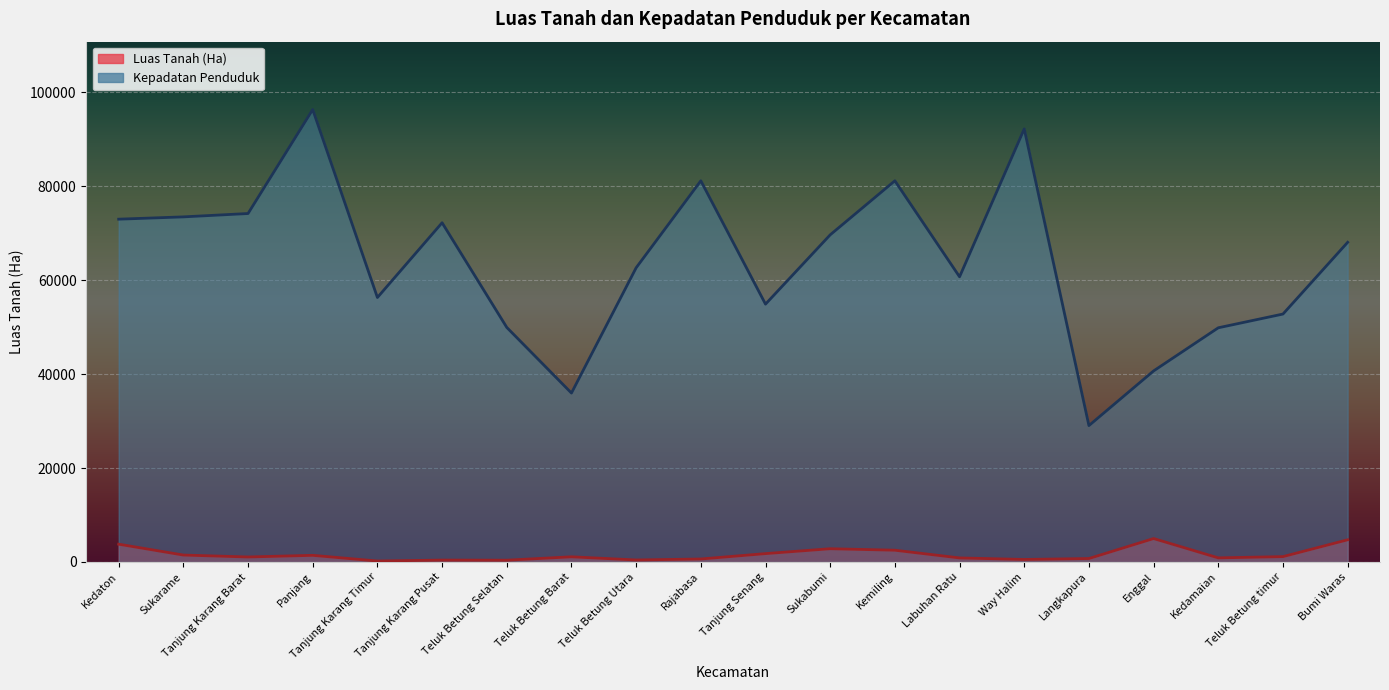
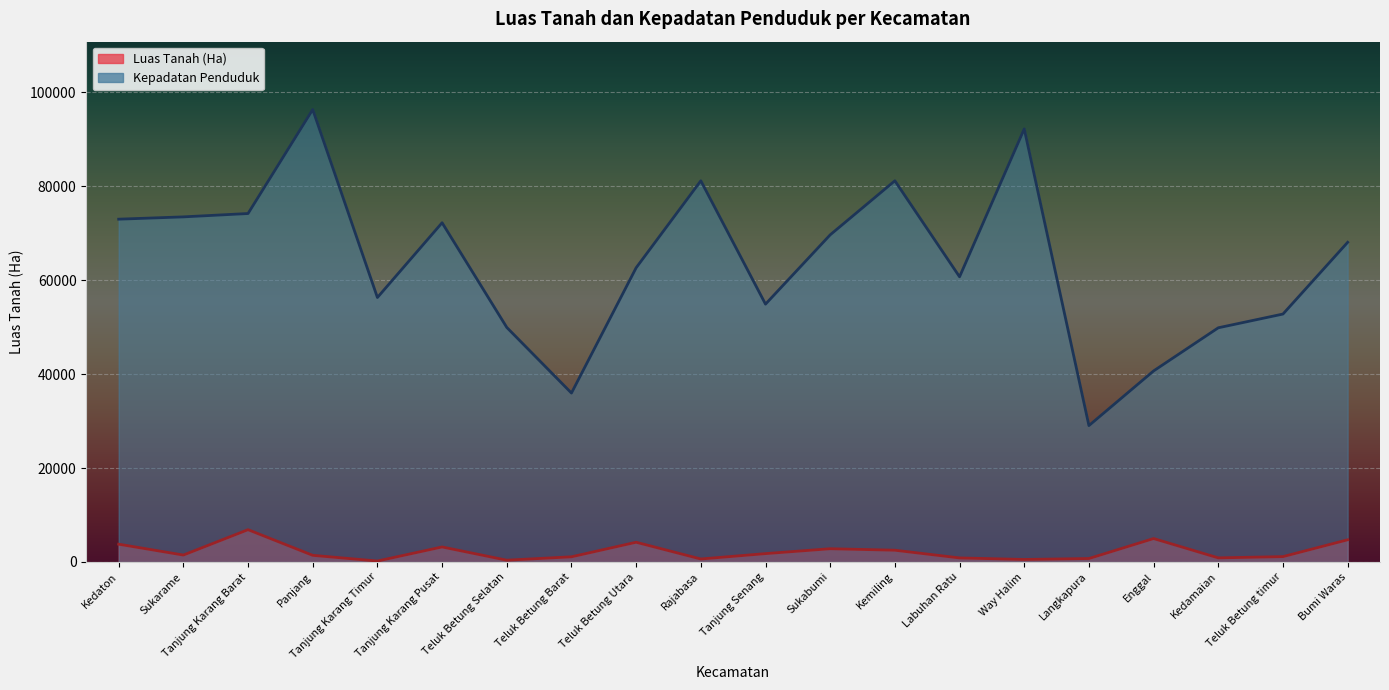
  {
    "Luas Tanah (Ha)": {
      "Kedaton": 4000,
      "Sukarame": 1000,
-     "Tanjung Karang Barat": 1000,
+     "Tanjung Karang Barat": 7000,
      "Panjang": 1000,
      "Tanjung Karang Timur": 0,
-     "Tanjung Karang Pusat": 0,
+     "Tanjung Karang Pusat": 3000,
      "Teluk Betung Selatan": 0,
      "Teluk Betung Barat": 1000,
-     "Teluk Betung Utara": 0,
+     "Teluk Betung Utara": 4000,
      "Rajabasa": 1000,
      "Tanjung Senang": 2000,
      "Sukabumi": 3000,
      "Kemiling": 3000,
      "Labuhan Ratu": 1000,
      "Way Halim": 1000,
      "Langkapura": 1000,
      "Enggal": 5000,
      "Kedamaian": 1000,
      "Teluk Betung timur": 1000,
      "Bumi Waras": 5000
    },
    "Kepadatan Penduduk": {
      "Kedaton": 73000,
      "Sukarame": 73000,
      "Tanjung Karang Barat": 74000,
      "Panjang": 96000,
      "Tanjung Karang Timur": 56000,
      "Tanjung Karang Pusat": 72000,
      "Teluk Betung Selatan": 50000,
      "Teluk Betung Barat": 36000,
      "Teluk Betung Utara": 63000,
      "Rajabasa": 81000,
      "Tanjung Senang": 55000,
      "Sukabumi": 70000,
      "Kemiling": 81000,
      "Labuhan Ratu": 61000,
      "Way Halim": 92000,
      "Langkapura": 29000,
      "Enggal": 41000,
      "Kedamaian": 50000,
      "Teluk Betung timur": 53000,
      "Bumi Waras": 68000
    }
  }
